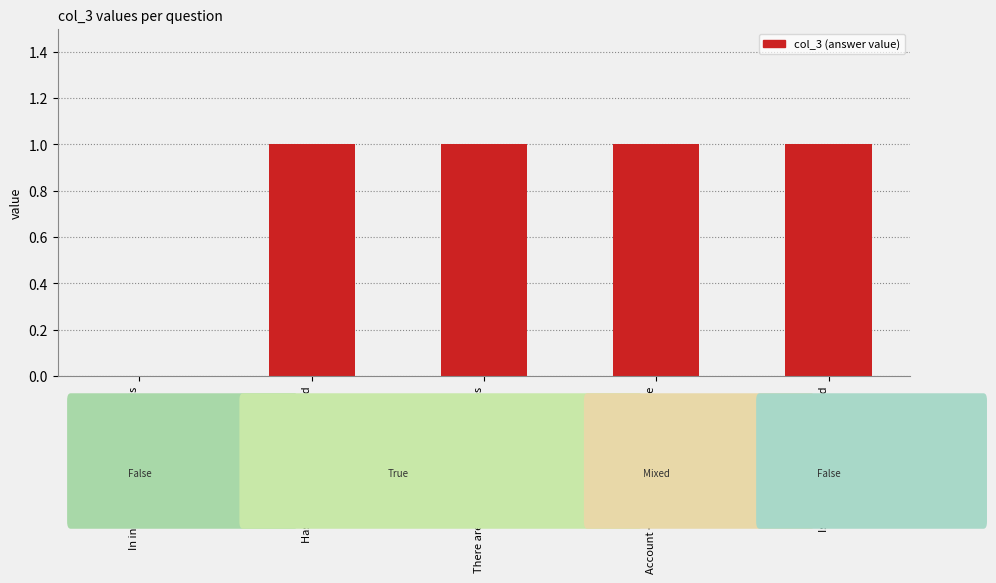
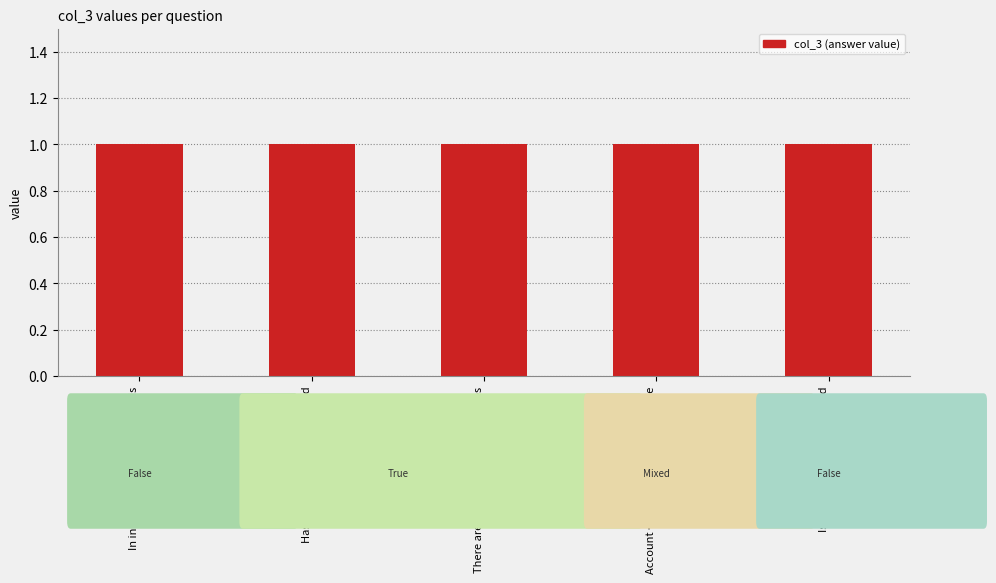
  {
-   "In inheritance, private methods": 0,
+   "In inheritance, private methods": 1,
    "Has-a relation is implemented": 1,
    "There are two types of relationships": 1,
    "Account <- SavingsAccount example": 1,
    "Is-a relation is implemented": 1
  }
